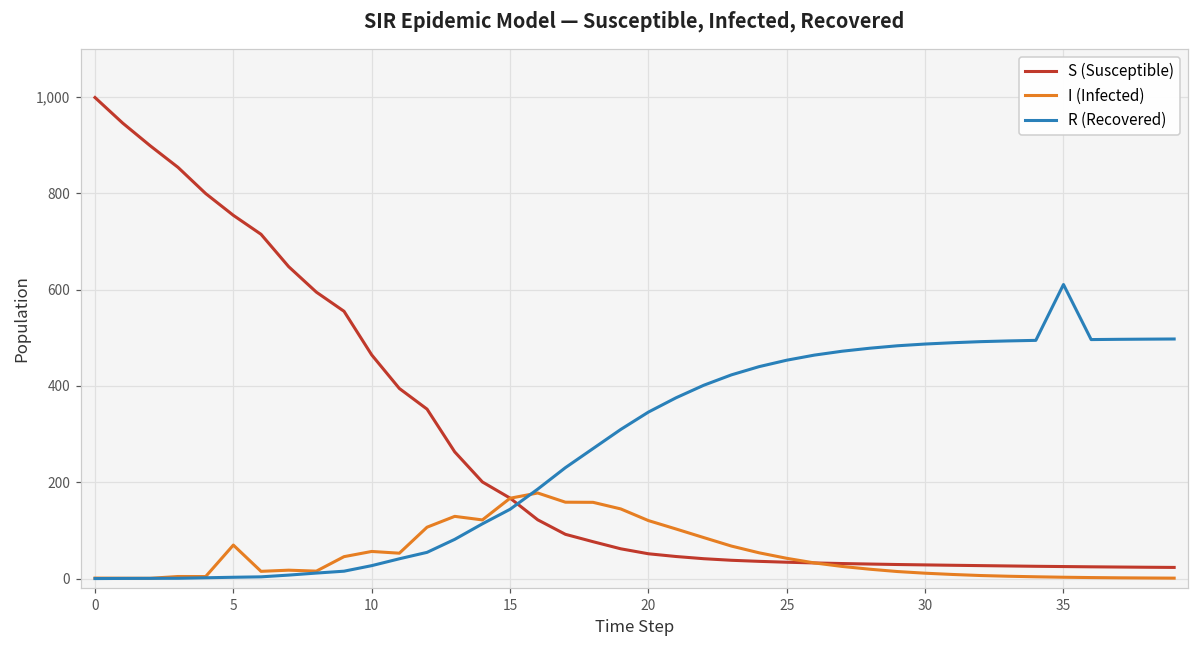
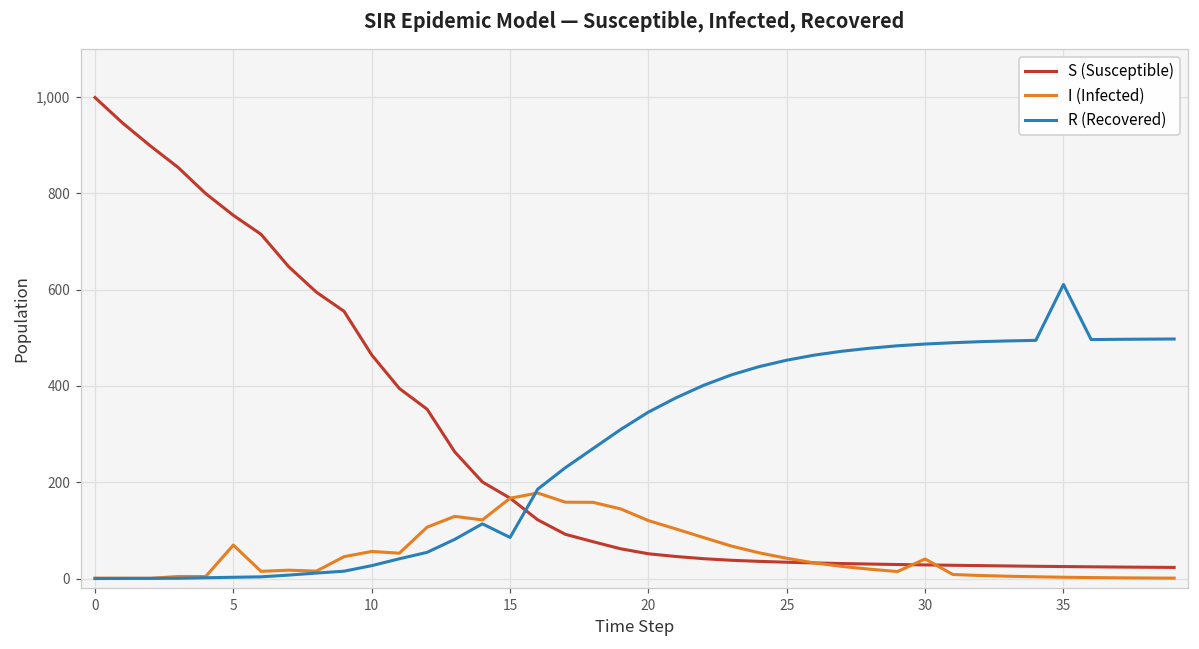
  {
    "S (Susceptible)": {
      "0": "1,000",
      "5": "750",
      "10": "460",
      "20": "50",
      "25": "30",
      "30": "30",
      "35": "20"
    },
    "I (Infected)": {
      "5": "70",
      "10": "60",
      "20": "120",
      "25": "40",
-     "30": "10",
+     "30": "40",
      "35": "0"
    },
    "R (Recovered)": {
      "5": "0",
      "10": "30",
-     "15": "140",
+     "15": "90",
      "20": "350",
      "25": "450",
      "30": "490",
      "35": "610"
    }
  }
